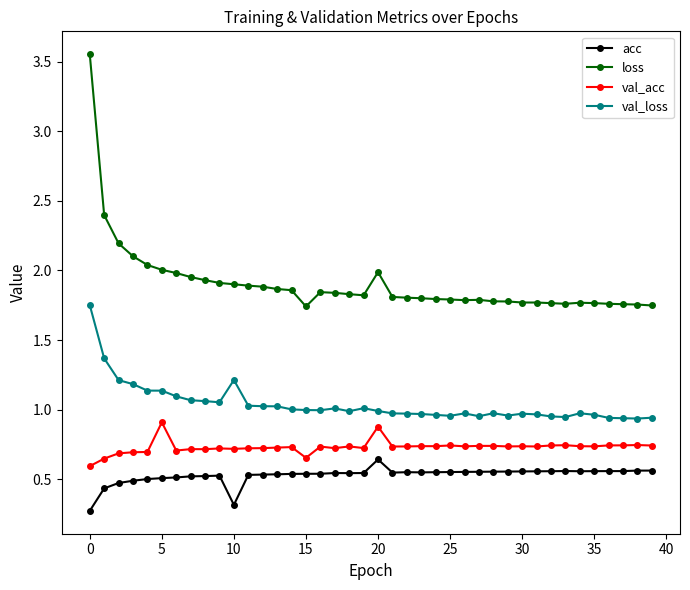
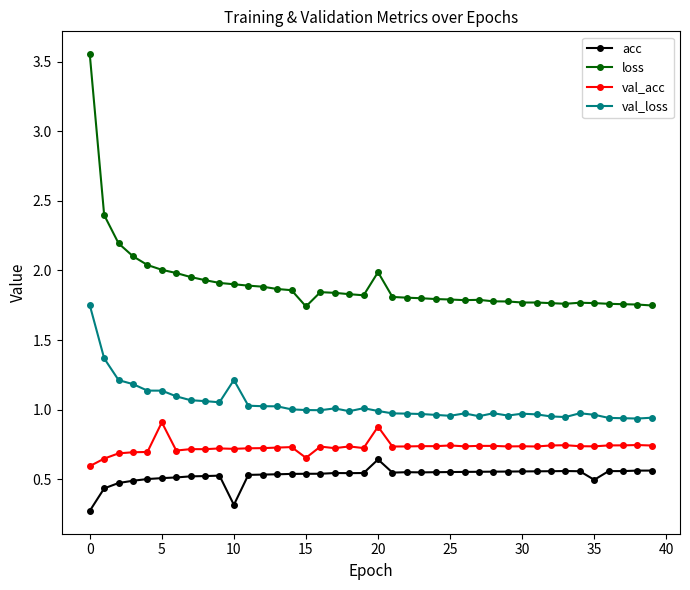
  {
    "acc": {
      "0": 0.27,
      "5": 0.51,
      "10": 0.32,
      "15": 0.54,
      "20": 0.64,
      "25": 0.55,
      "30": 0.56,
-     "35": 0.56
+     "35": 0.50
    },
    "loss": {
      "0": 3.55,
      "5": 2.00,
      "10": 1.90,
      "15": 1.74,
      "20": 1.99,
      "25": 1.79,
      "30": 1.77,
      "35": 1.77
    },
    "val_acc": {
      "0": 0.59,
      "5": 0.91,
      "10": 0.72,
      "15": 0.65,
      "20": 0.88,
      "25": 0.74,
      "30": 0.74,
      "35": 0.74
    },
    "val_loss": {
      "0": 1.75,
      "5": 1.14,
      "10": 1.21,
      "15": 1.00,
      "20": 0.99,
      "25": 0.96,
      "30": 0.97,
      "35": 0.96
    }
  }
